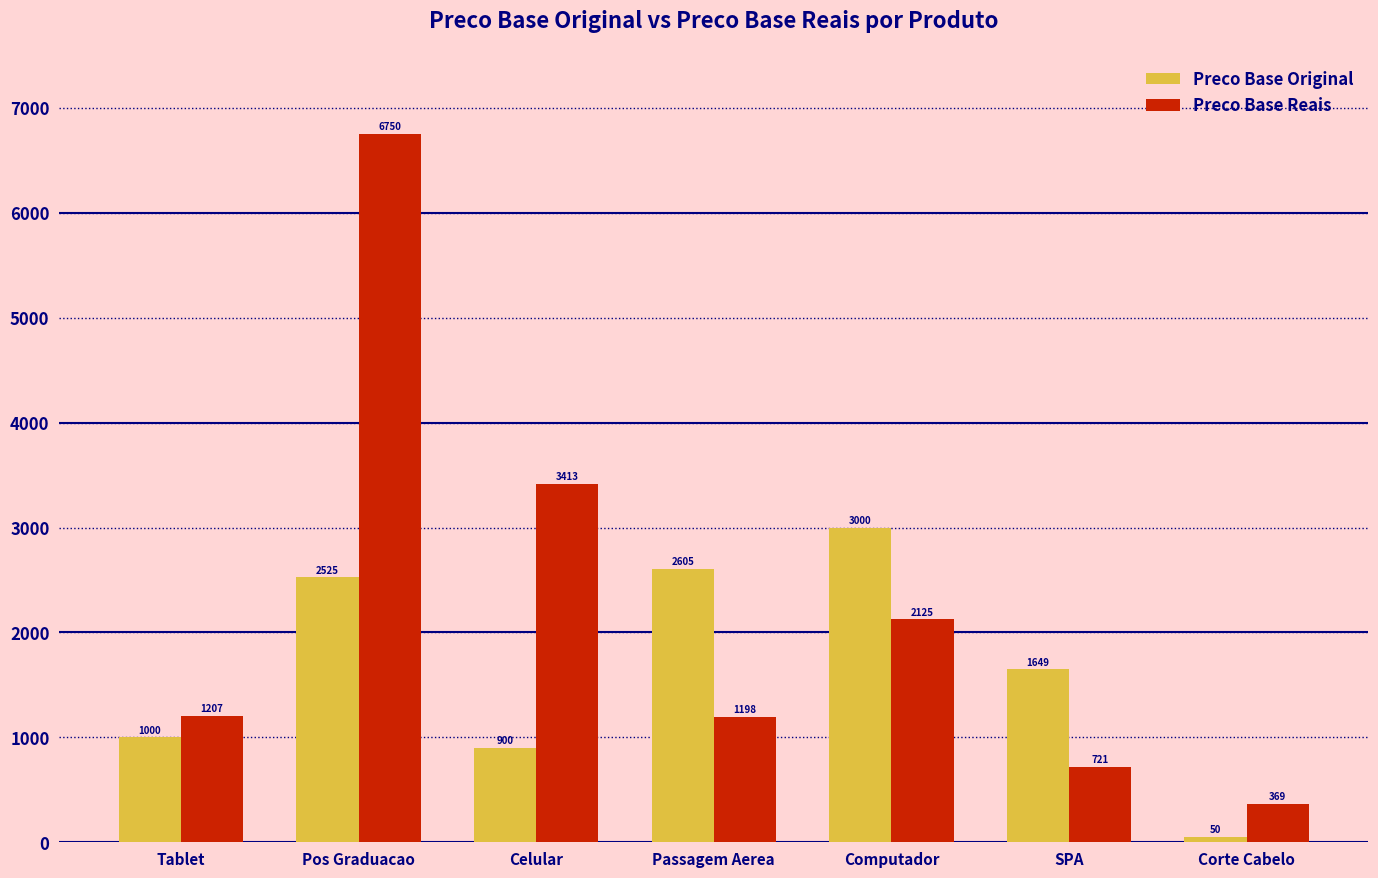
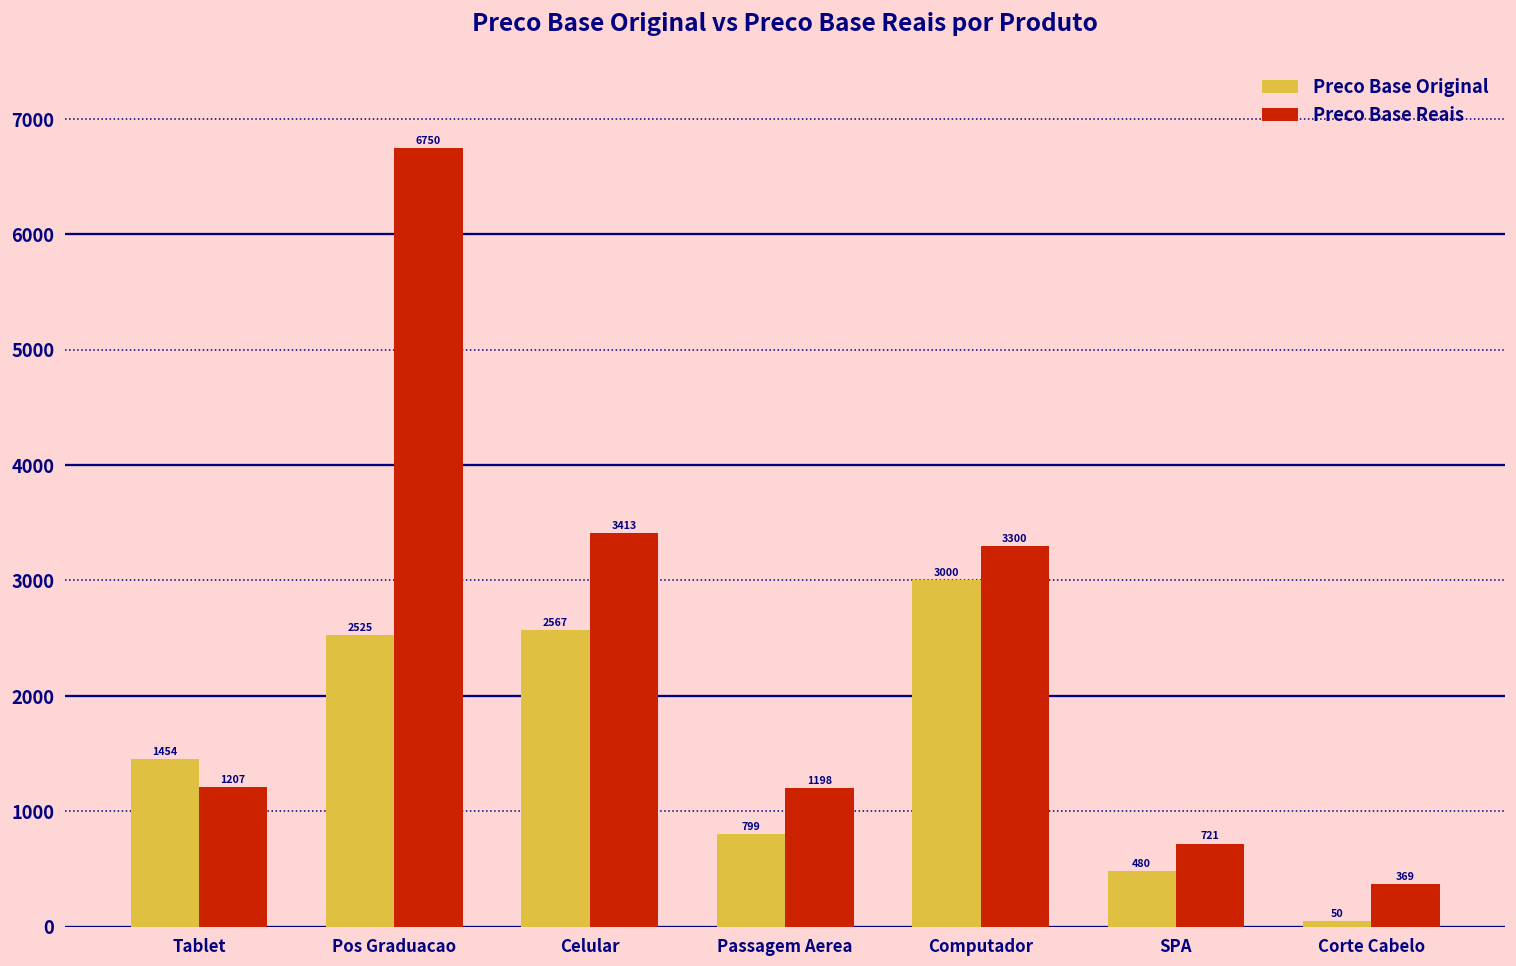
  {
    "Preco Base Original": {
-     "Tablet": 1000,
+     "Tablet": 1454,
      "Pos Graduacao": 2525,
-     "Celular": 900,
-     "Passagem Aerea": 2605,
+     "Celular": 2567,
+     "Passagem Aerea": 799,
      "Computador": 3000,
-     "SPA": 1649,
+     "SPA": 480,
      "Corte Cabelo": 50
    },
    "Preco Base Reais": {
      "Tablet": 1207,
      "Pos Graduacao": 6750,
      "Celular": 3413,
      "Passagem Aerea": 1198,
-     "Computador": 2125,
+     "Computador": 3300,
      "SPA": 721,
      "Corte Cabelo": 369
    }
  }
